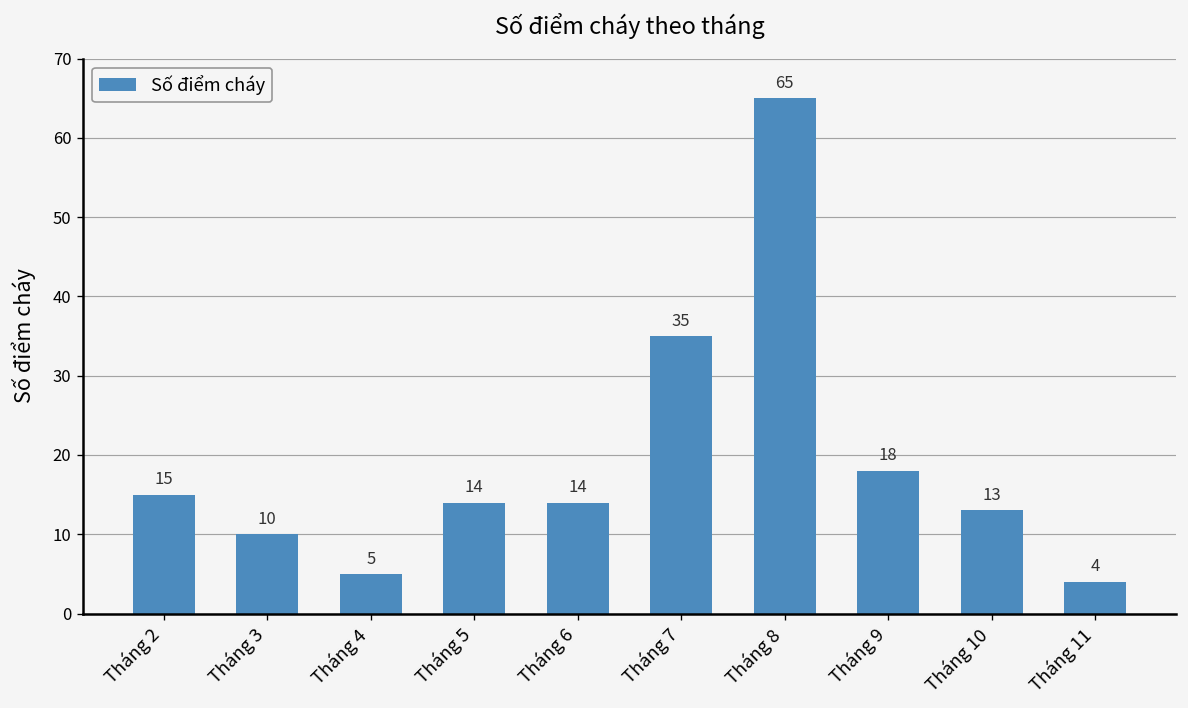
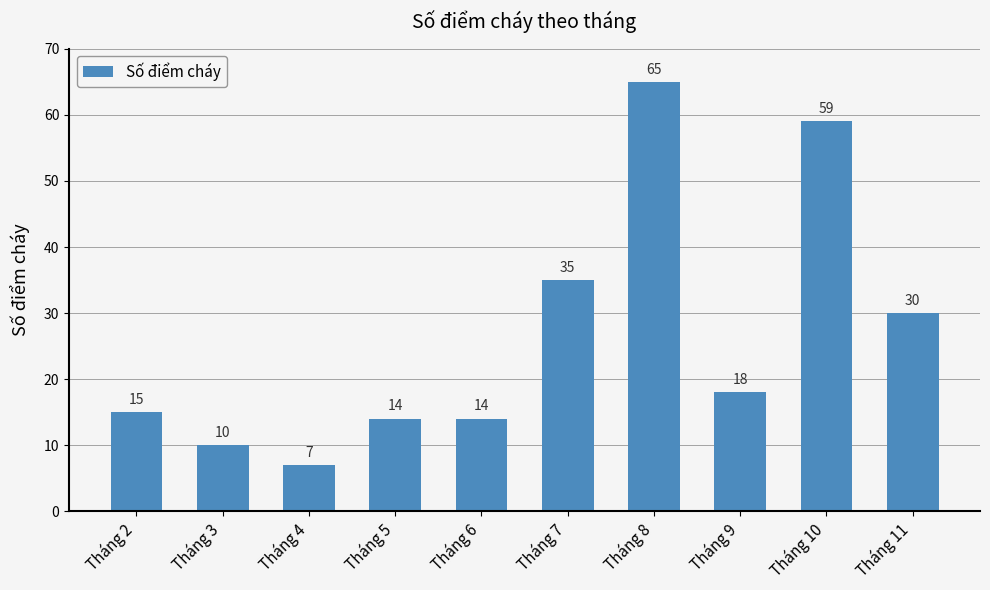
  {
    "Tháng 2": 15,
    "Tháng 3": 10,
-   "Tháng 4": 5,
+   "Tháng 4": 7,
    "Tháng 5": 14,
    "Tháng 6": 14,
    "Tháng 7": 35,
    "Tháng 8": 65,
    "Tháng 9": 18,
-   "Tháng 10": 13,
-   "Tháng 11": 4
+   "Tháng 10": 59,
+   "Tháng 11": 30
  }
